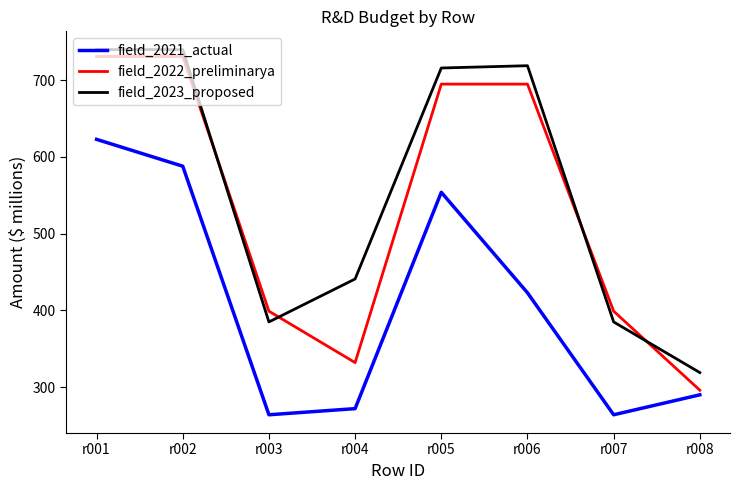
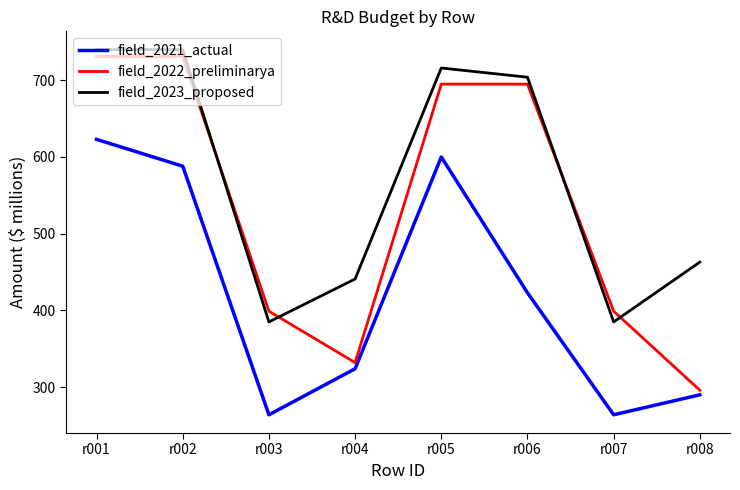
  {
    "field_2021_actual": {
      "r001": 620,
      "r002": 590,
      "r003": 260,
-     "r004": 270,
-     "r005": 550,
+     "r004": 320,
+     "r005": 600,
      "r006": 420,
      "r007": 260,
      "r008": 290
    },
    "field_2022_preliminarya": {
      "r003": 400,
      "r004": 330,
      "r005": 700,
      "r006": 700,
      "r007": 400,
      "r008": 300
    },
    "field_2023_proposed": {
      "r003": 390,
      "r004": 440,
      "r005": 720,
-     "r006": 720,
+     "r006": 700,
      "r007": 390,
-     "r008": 320
+     "r008": 460
    }
  }
